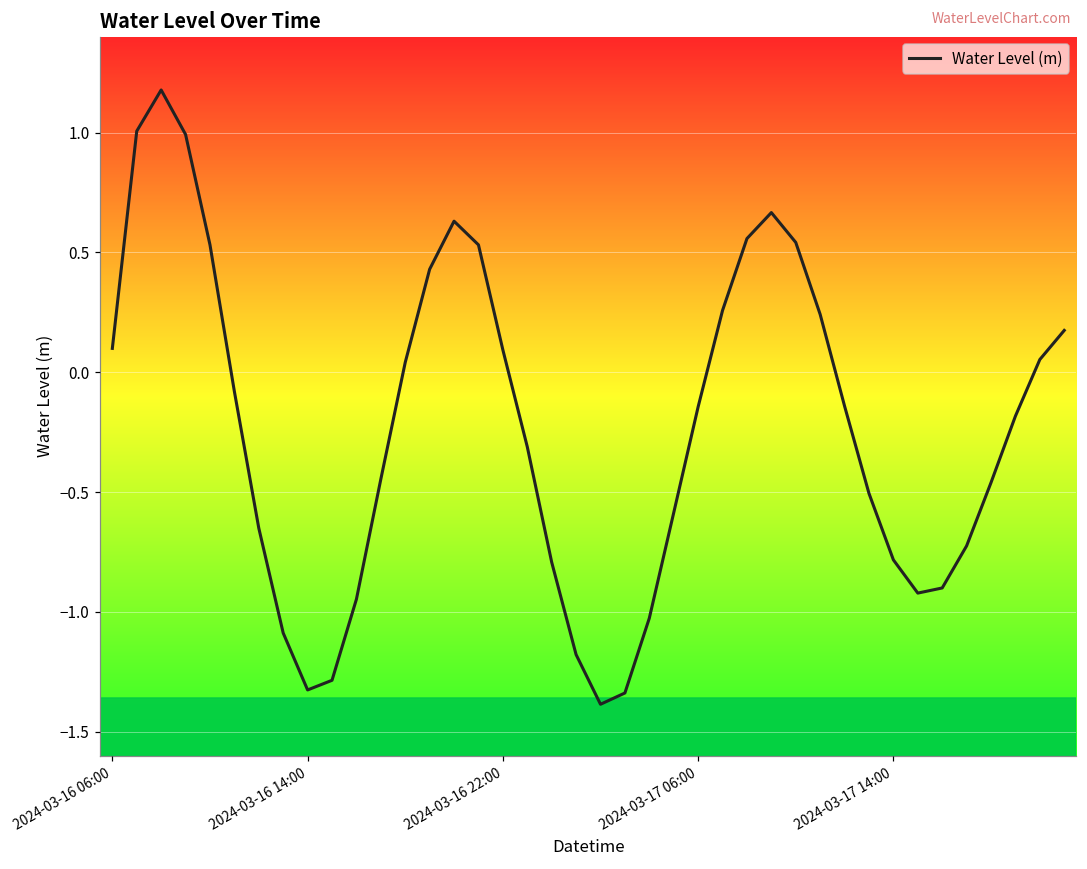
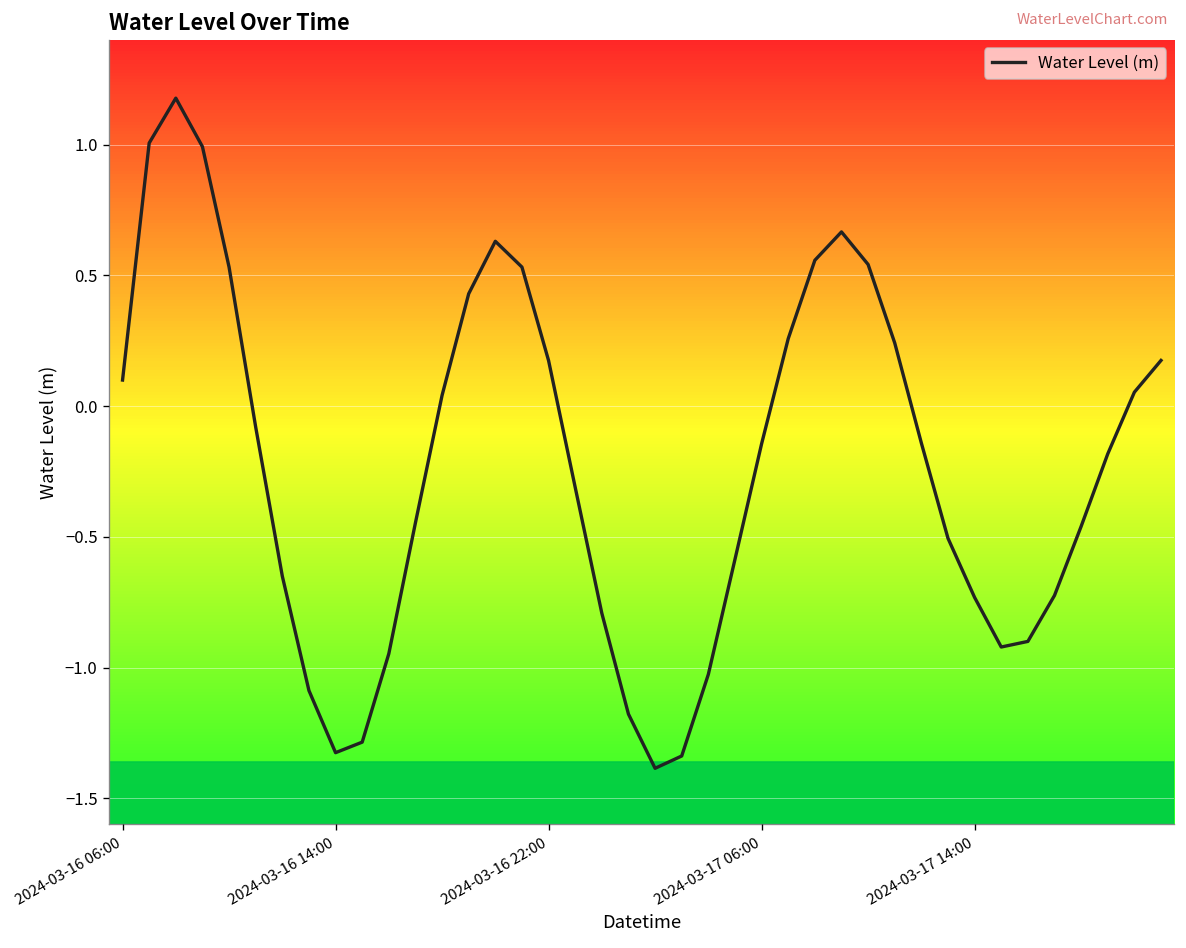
  {
    "2024-03-16 06:00": 0.10,
    "2024-03-16 14:00": -1.33,
-   "2024-03-16 22:00": 0.09,
+   "2024-03-16 22:00": 0.17,
    "2024-03-17 06:00": -0.14,
-   "2024-03-17 14:00": -0.78
+   "2024-03-17 14:00": -0.73
  }
